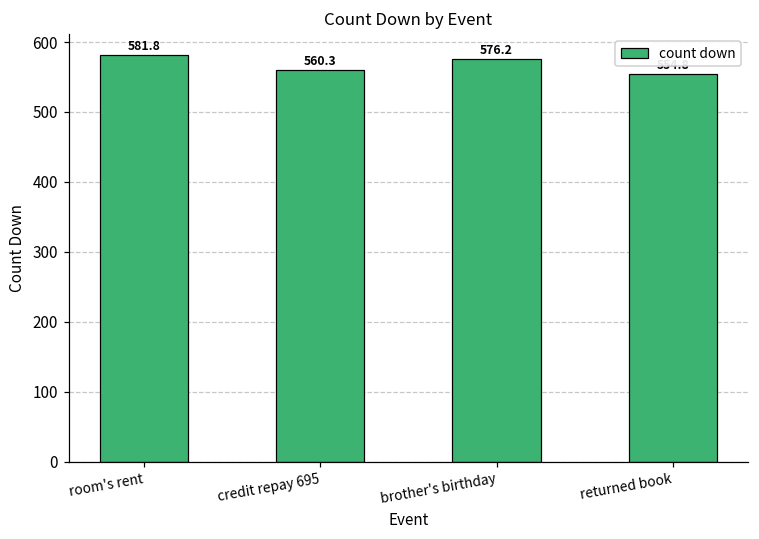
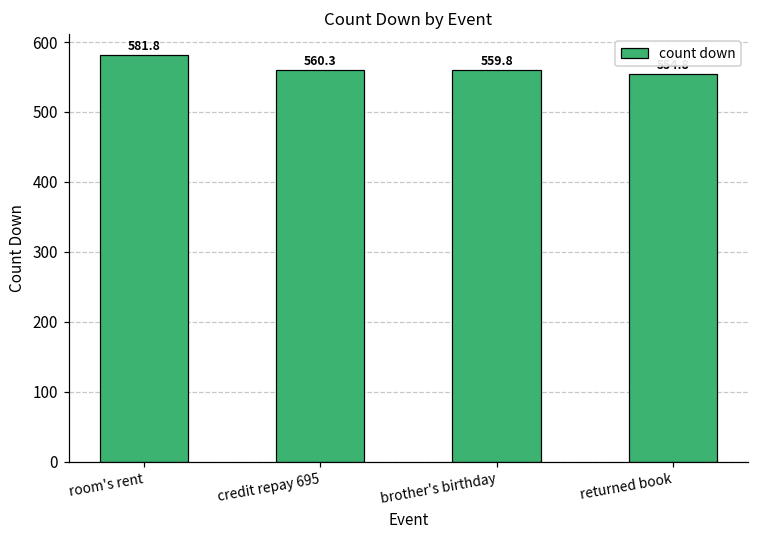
  {
    "room's rent": 581.8,
    "credit repay 695": 560.3,
-   "brother's birthday": 576.2
+   "brother's birthday": 559.8
  }
